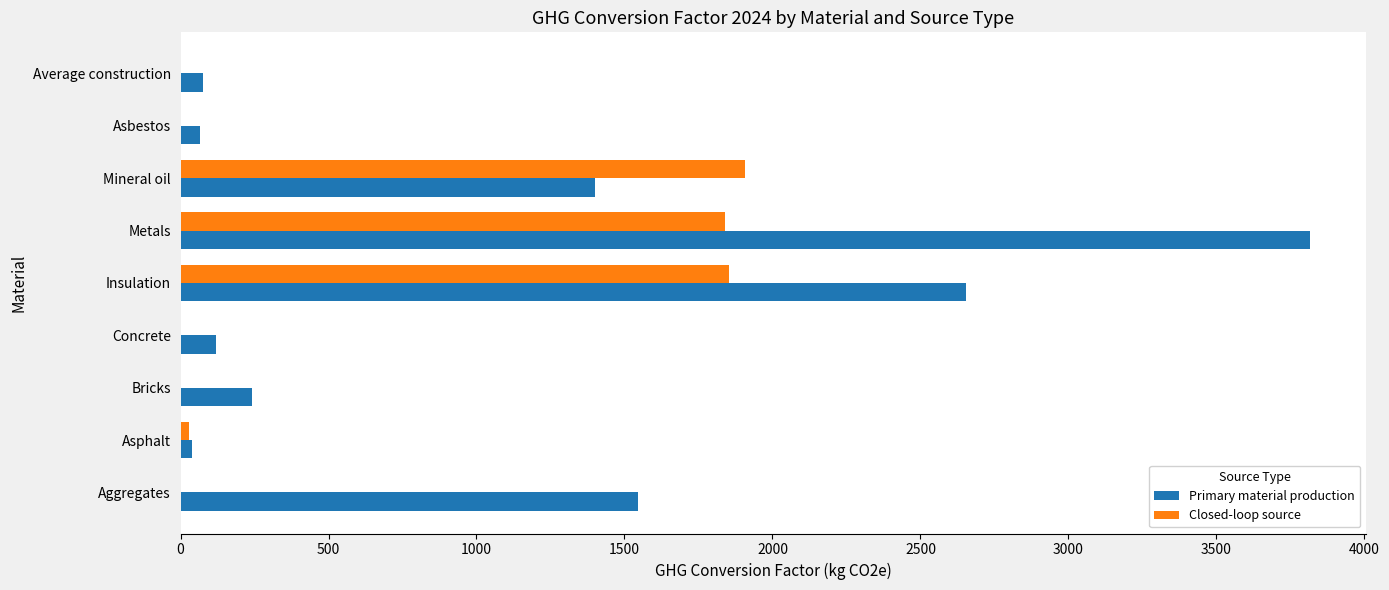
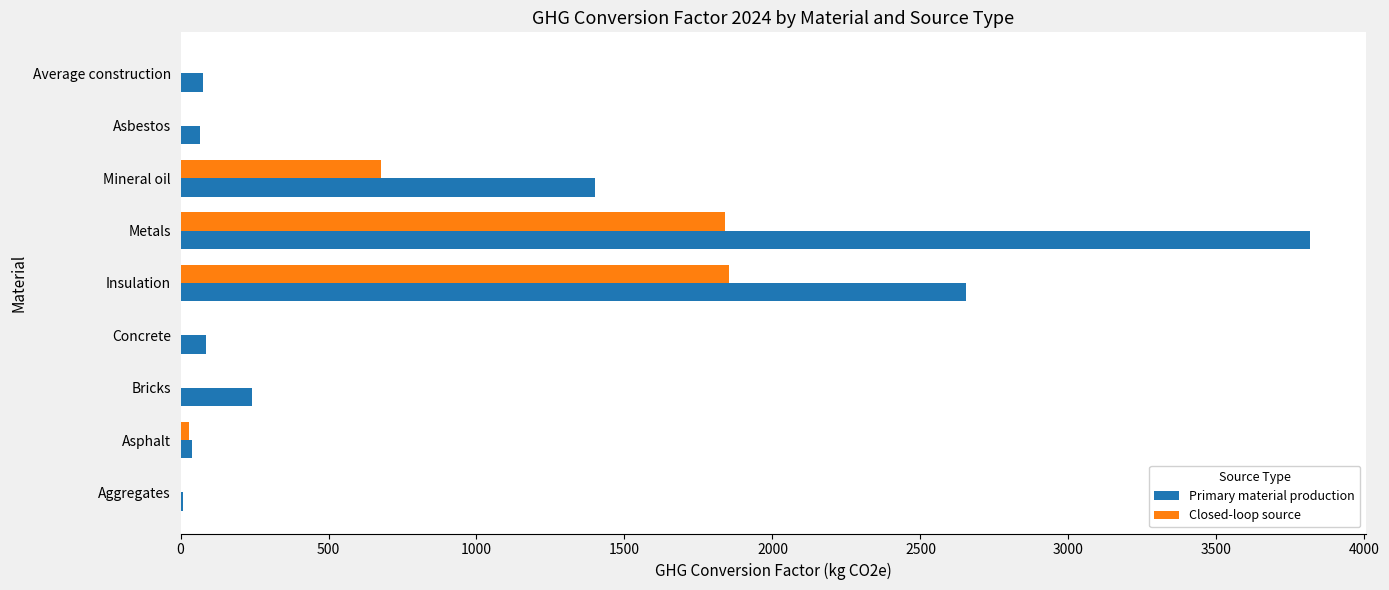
  {
    "Primary material production": {
      "Average construction": 70,
      "Asbestos": 70,
      "Mineral oil": 1400,
      "Metals": 3820,
      "Insulation": 2650,
-     "Concrete": 120,
+     "Concrete": 80,
      "Bricks": 240,
      "Asphalt": 40,
-     "Aggregates": 1550
+     "Aggregates": 10
    },
    "Closed-loop source": {
      "Average construction": 0,
      "Asbestos": 0,
-     "Mineral oil": 1910,
+     "Mineral oil": 680,
      "Metals": 1840,
      "Insulation": 1850,
      "Bricks": 0,
      "Asphalt": 30
    }
  }
